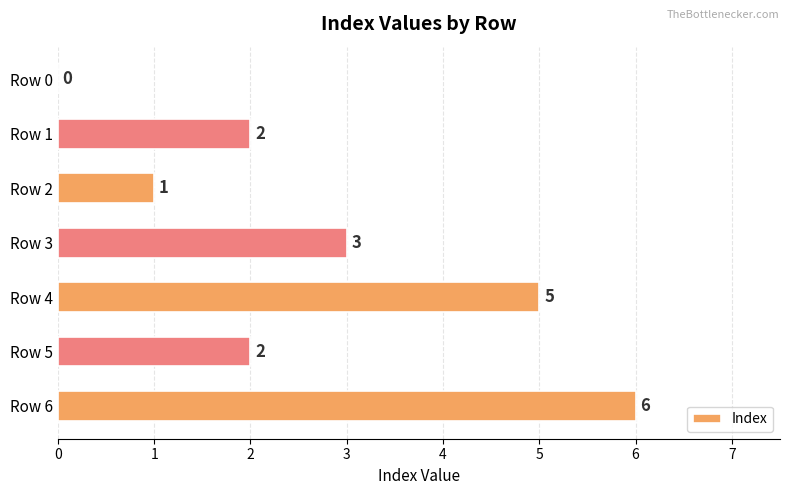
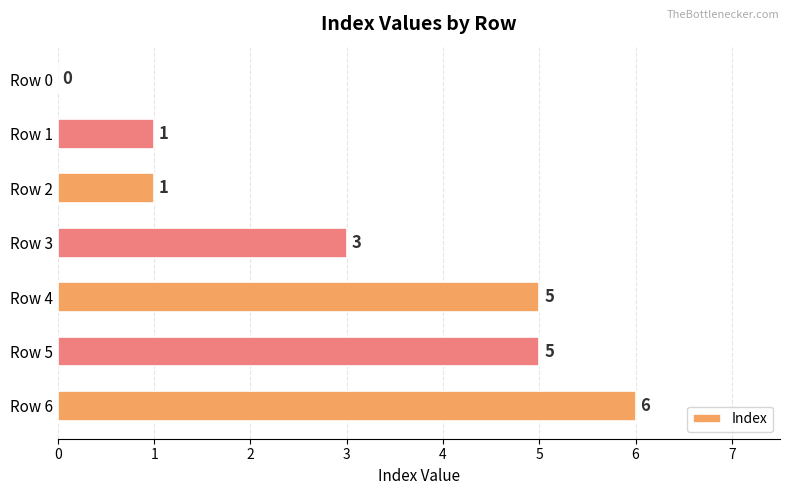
  {
    "Row 0": 0,
-   "Row 1": 2,
+   "Row 1": 1,
    "Row 2": 1,
    "Row 3": 3,
    "Row 4": 5,
-   "Row 5": 2,
+   "Row 5": 5,
    "Row 6": 6
  }
